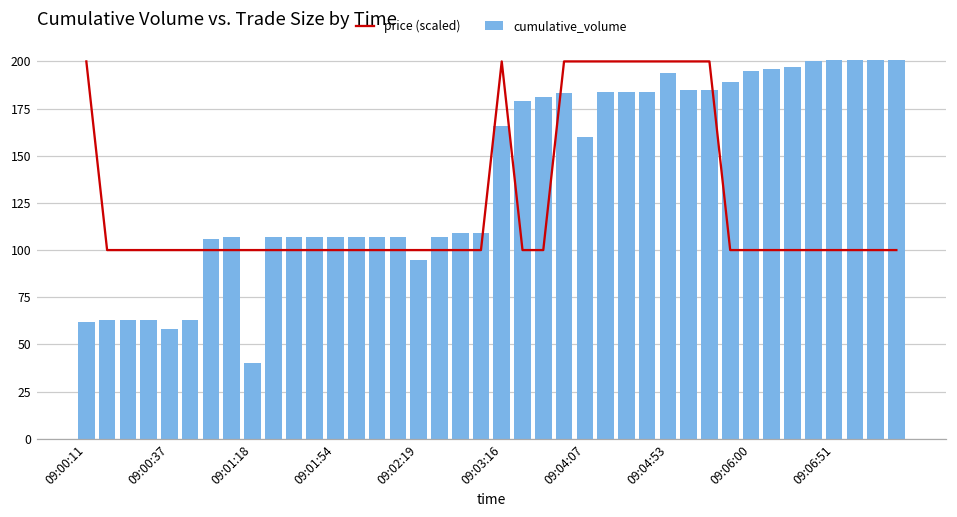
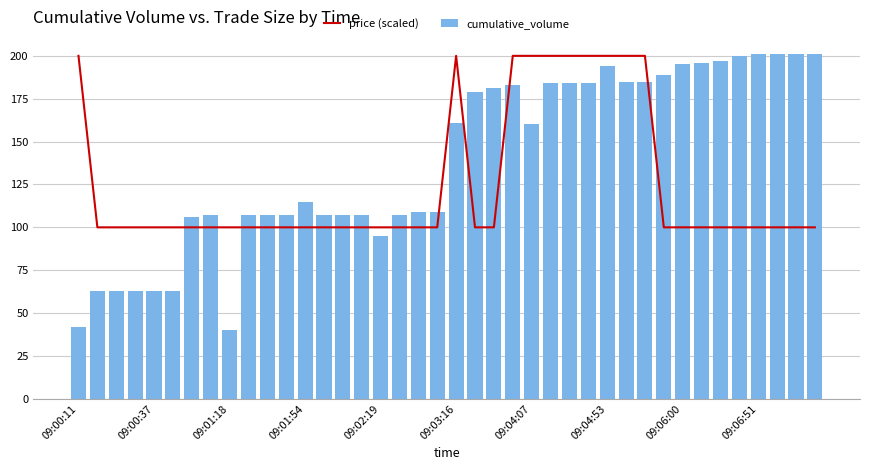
  {
    "cumulative_volume": {
-     "09:00:11": 62,
-     "09:00:37": 58,
+     "09:00:11": 42,
+     "09:00:37": 63,
      "09:01:18": 40,
-     "09:01:54": 107,
+     "09:01:54": 115,
      "09:02:19": 95,
-     "09:03:16": 166,
+     "09:03:16": 161,
      "09:04:07": 160,
      "09:04:53": 194,
      "09:06:00": 195,
      "09:06:51": 201
    },
    "price (scaled)": {
      "09:00:11": 200,
      "09:00:37": 100,
      "09:01:18": 100,
      "09:01:54": 100,
      "09:02:19": 100,
      "09:03:16": 200,
      "09:04:07": 200,
      "09:04:53": 200,
      "09:06:00": 100,
      "09:06:51": 100
    }
  }
